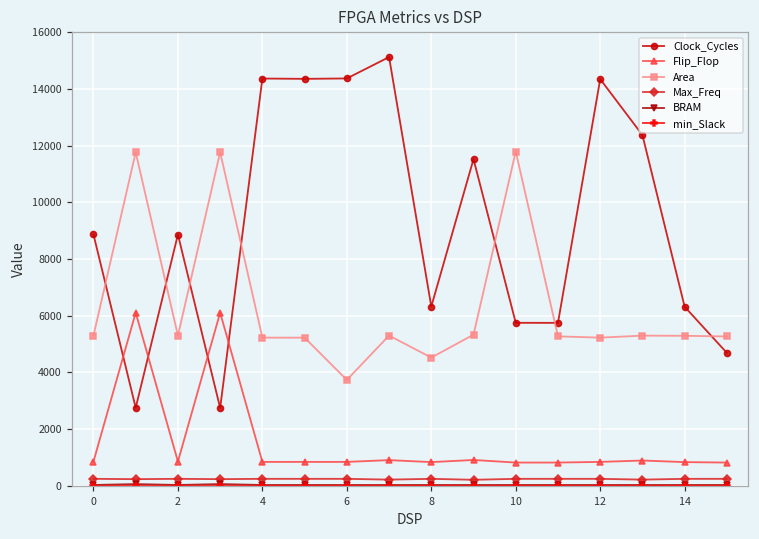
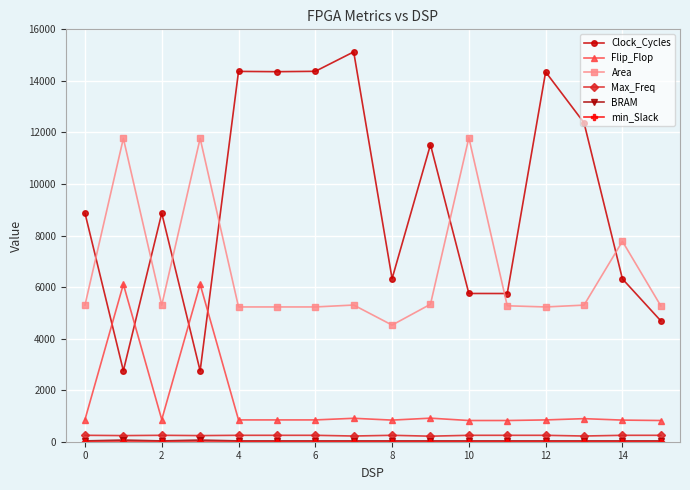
  {
    "Area": {
      "0": 5300,
      "2": 5300,
      "4": 5200,
-     "6": 3700,
+     "6": 5200,
      "8": 4500,
      "10": 11800,
      "12": 5200,
-     "14": 5300
+     "14": 7800
    }
  }
